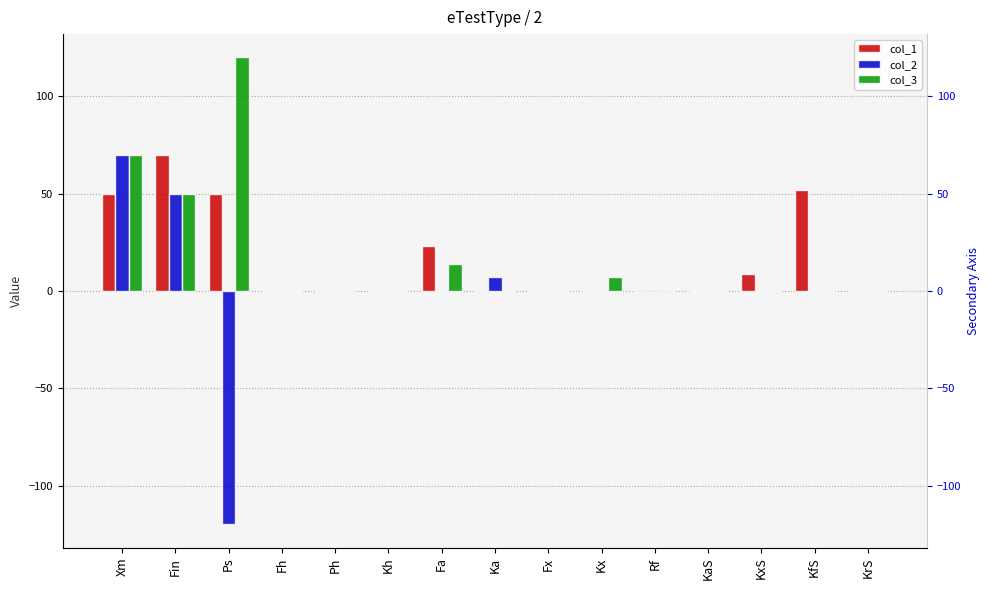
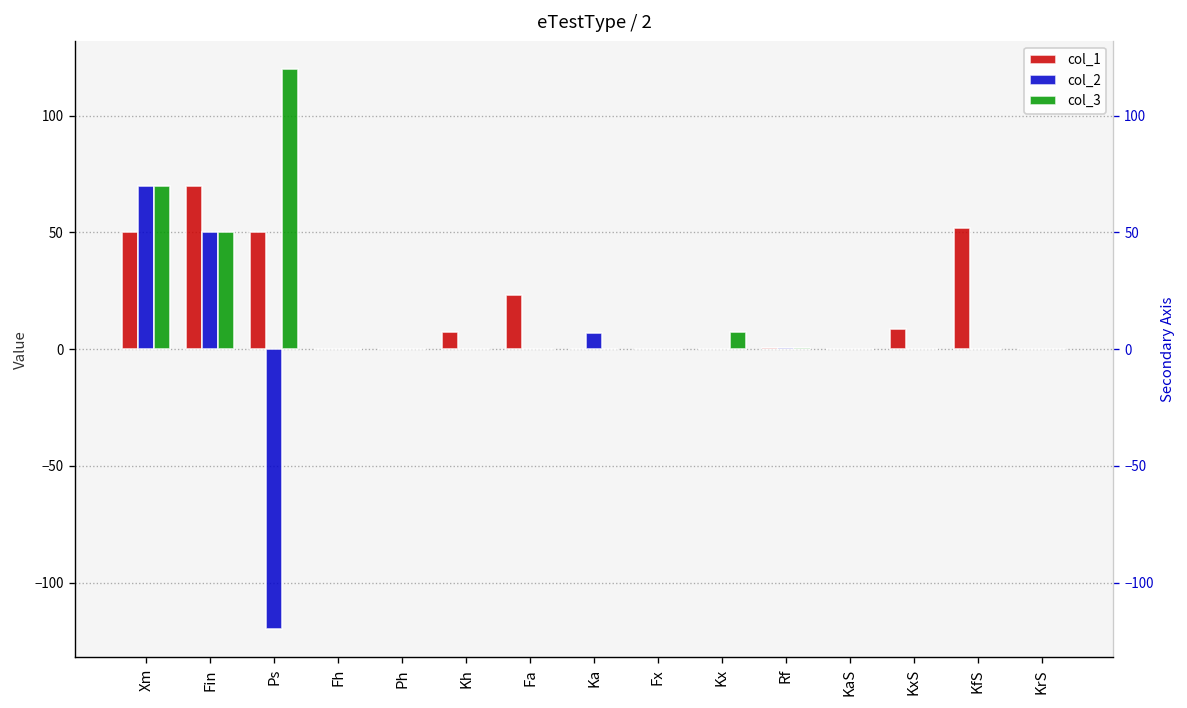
  {
    "col_1": {
      "Xm": 50,
      "Fin": 70,
      "Ps": 50,
      "Fh": 0,
      "Ph": 0,
-     "Kh": 0,
+     "Kh": 7,
      "Fa": 23,
      "Ka": 0,
      "Fx": 0,
      "Kx": 0,
      "KaS": 0,
      "KxS": 9,
      "KfS": 52,
      "KrS": 0
    },
    "col_2": {
      "Xm": 70,
      "Fin": 50,
      "Ps": -120,
      "Fh": 0,
      "Ph": 0,
      "Kh": 0,
      "Fa": 0,
      "Ka": 7,
      "Fx": 0,
      "Kx": 0,
      "KaS": 0,
      "KxS": 0,
      "KfS": 0,
      "KrS": 0
    },
    "col_3": {
      "Xm": 70,
      "Fin": 50,
      "Ps": 120,
      "Fh": 0,
      "Ph": 0,
      "Kh": 0,
-     "Fa": 14,
+     "Fa": 0,
      "Ka": 0,
      "Fx": 0,
      "Kx": 7,
      "KaS": 0,
      "KxS": 0,
      "KfS": 0,
      "KrS": 0
    }
  }
